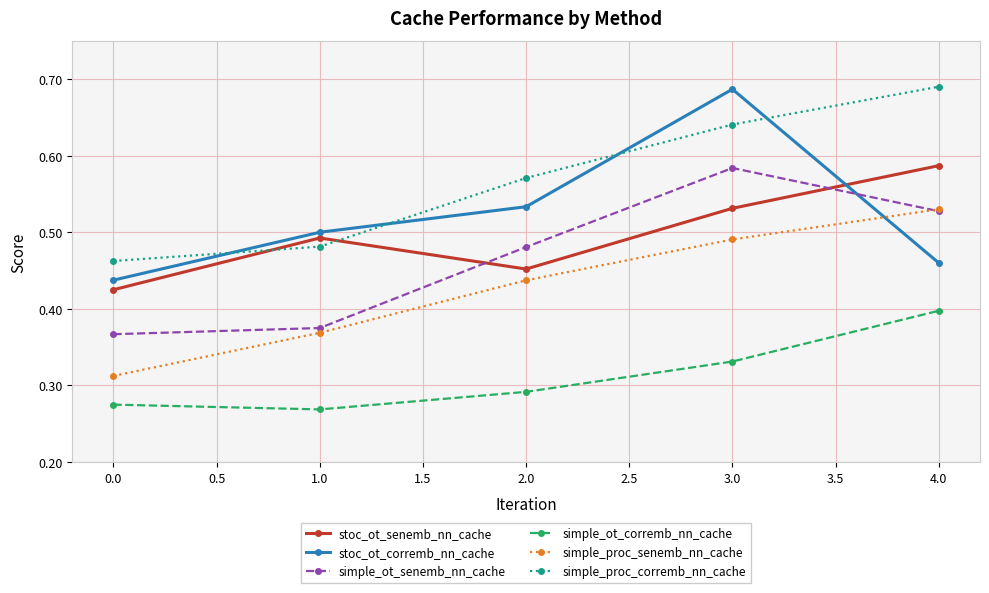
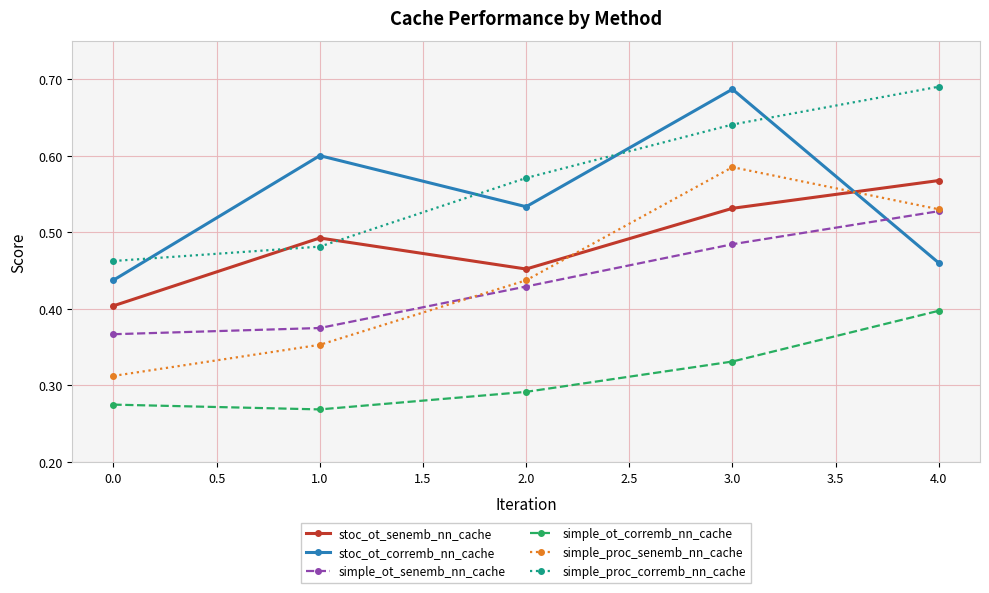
  {
    "stoc_ot_senemb_nn_cache": {
-     "0.0": 0.43,
+     "0.0": 0.40,
      "1.0": 0.49,
      "2.0": 0.45,
      "3.0": 0.53,
-     "4.0": 0.59
+     "4.0": 0.57
    },
    "stoc_ot_corremb_nn_cache": {
      "0.0": 0.44,
-     "1.0": 0.5,
+     "1.0": 0.6,
      "2.0": 0.53,
      "3.0": 0.69,
      "4.0": 0.46
    },
    "simple_ot_senemb_nn_cache": {
      "0.0": 0.37,
      "1.0": 0.38,
-     "2.0": 0.48,
-     "3.0": 0.58
+     "2.0": 0.43,
+     "3.0": 0.48
    },
    "simple_proc_senemb_nn_cache": {
      "0.0": 0.31,
-     "1.0": 0.37,
+     "1.0": 0.35,
      "2.0": 0.44,
-     "3.0": 0.49
+     "3.0": 0.58
    }
  }
